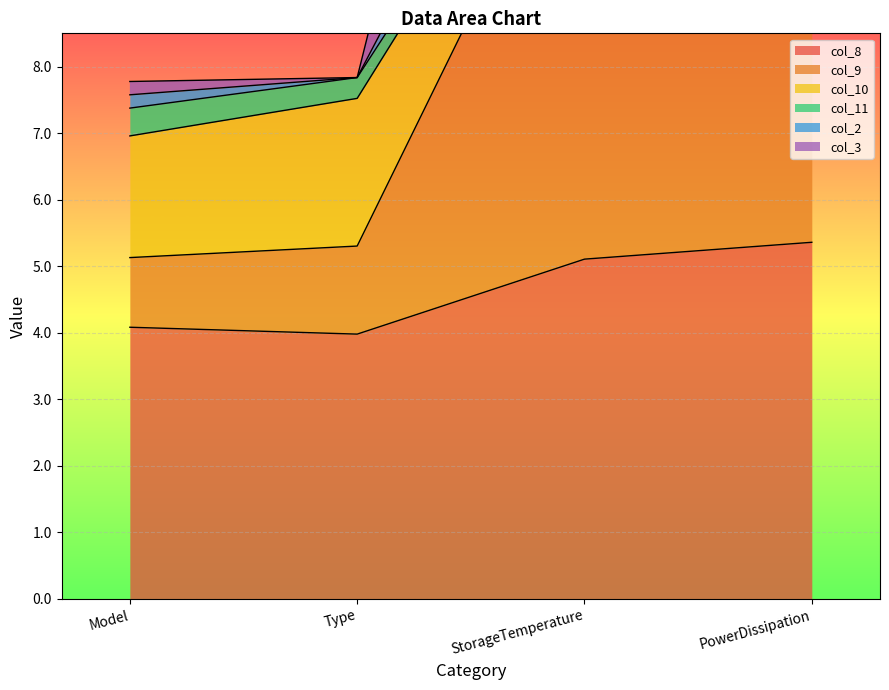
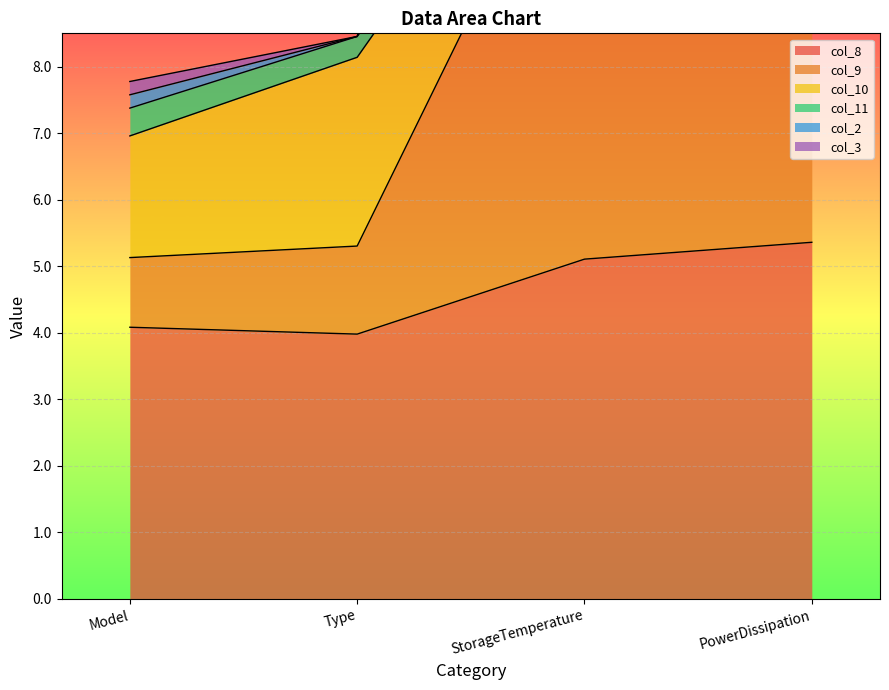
  {
    "col_10": {
      "Model": 1.8,
-     "Type": 2.2
+     "Type": 2.8
    },
    "col_11": {
      "Model": 0.4
    },
    "col_2": {
      "Model": 0.2
    },
    "col_3": {
      "Model": 0.2
    }
  }
